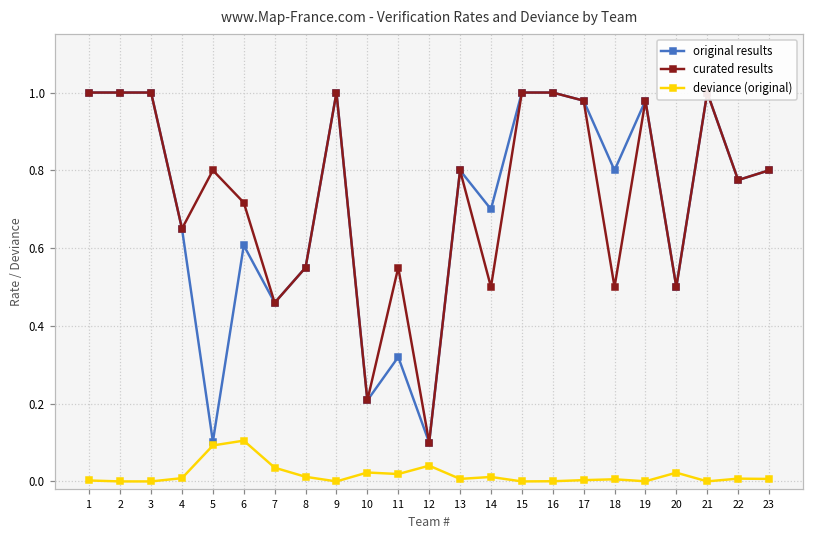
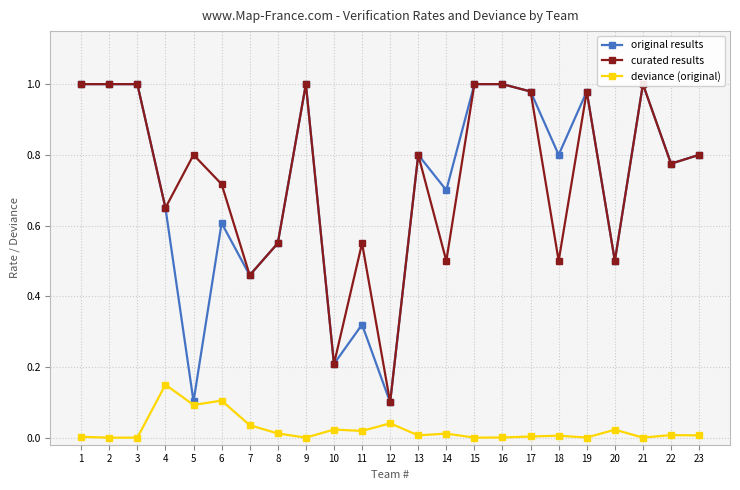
  {
    "original results": {
      "5": 0.10,
      "6": 0.61,
      "11": 0.32,
      "14": 0.70,
      "18": 0.80
    },
    "curated results": {
      "5": 0.80,
      "6": 0.72,
      "11": 0.55,
      "14": 0.50,
      "18": 0.50
    },
    "deviance (original)": {
      "1": 0.00,
      "2": 0.00,
      "3": 0.00,
-     "4": 0.01,
+     "4": 0.15,
      "5": 0.09,
      "6": 0.10,
      "7": 0.04,
      "8": 0.01,
      "9": 0.00,
      "10": 0.02,
      "11": 0.02,
      "12": 0.04,
      "13": 0.01,
      "14": 0.01,
      "15": 0.00,
      "16": 0.00,
      "17": 0.00,
      "18": 0.01,
      "19": 0.00,
      "20": 0.02,
      "21": 0.00,
      "22": 0.01,
      "23": 0.01
    }
  }
